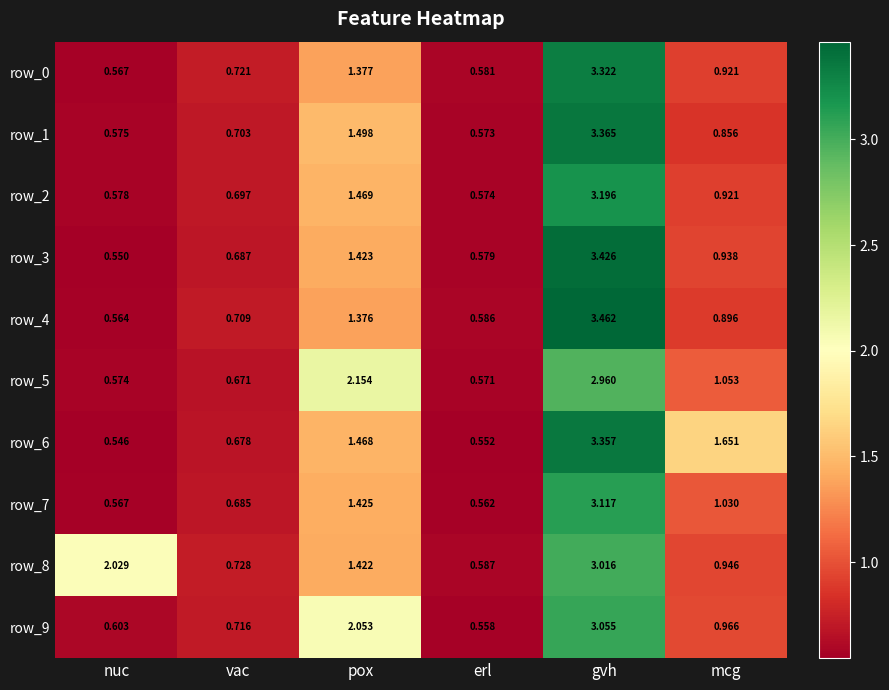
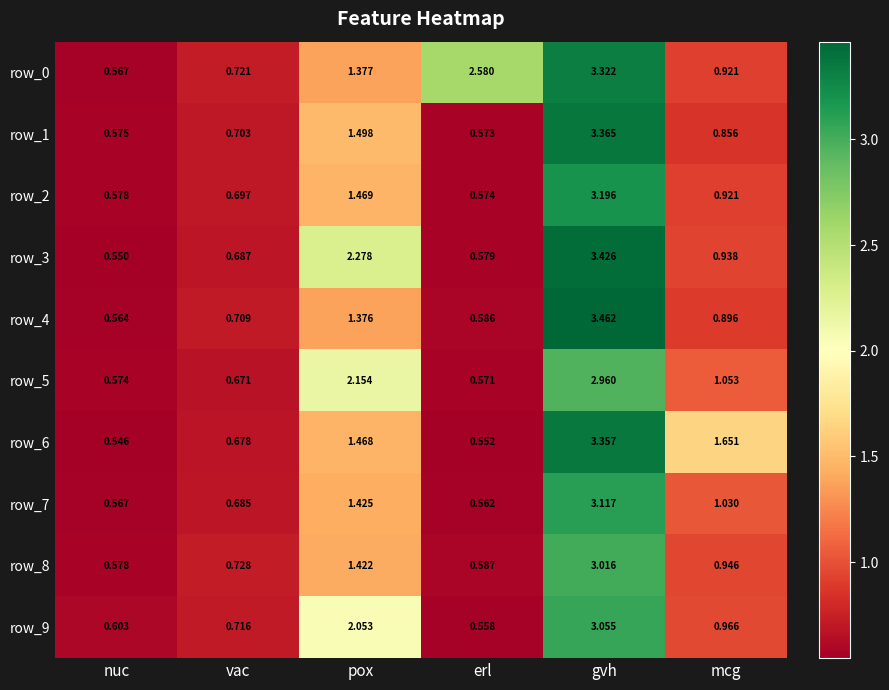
  {
    "row_0": {
      "nuc": 0.567,
      "vac": 0.721,
      "pox": 1.377,
-     "erl": 0.581,
+     "erl": 2.580,
      "gvh": 3.322,
      "mcg": 0.921
    },
    "row_1": {
      "nuc": 0.575,
      "vac": 0.703,
      "pox": 1.498,
      "erl": 0.573,
      "gvh": 3.365,
      "mcg": 0.856
    },
    "row_2": {
      "nuc": 0.578,
      "vac": 0.697,
      "pox": 1.469,
      "erl": 0.574,
      "gvh": 3.196,
      "mcg": 0.921
    },
    "row_3": {
      "nuc": 0.550,
      "vac": 0.687,
-     "pox": 1.423,
+     "pox": 2.278,
      "erl": 0.579,
      "gvh": 3.426,
      "mcg": 0.938
    },
    "row_4": {
      "nuc": 0.564,
      "vac": 0.709,
      "pox": 1.376,
      "erl": 0.586,
      "gvh": 3.462,
      "mcg": 0.896
    },
    "row_5": {
      "nuc": 0.574,
      "vac": 0.671,
      "pox": 2.154,
      "erl": 0.571,
      "gvh": 2.960,
      "mcg": 1.053
    },
    "row_6": {
      "nuc": 0.546,
      "vac": 0.678,
      "pox": 1.468,
      "erl": 0.552,
      "gvh": 3.357,
      "mcg": 1.651
    },
    "row_7": {
      "nuc": 0.567,
      "vac": 0.685,
      "pox": 1.425,
      "erl": 0.562,
      "gvh": 3.117,
      "mcg": 1.030
    },
    "row_8": {
-     "nuc": 2.029,
+     "nuc": 0.578,
      "vac": 0.728,
      "pox": 1.422,
      "erl": 0.587,
      "gvh": 3.016,
      "mcg": 0.946
    },
    "row_9": {
      "nuc": 0.603,
      "vac": 0.716,
      "pox": 2.053,
      "erl": 0.558,
      "gvh": 3.055,
      "mcg": 0.966
    }
  }
